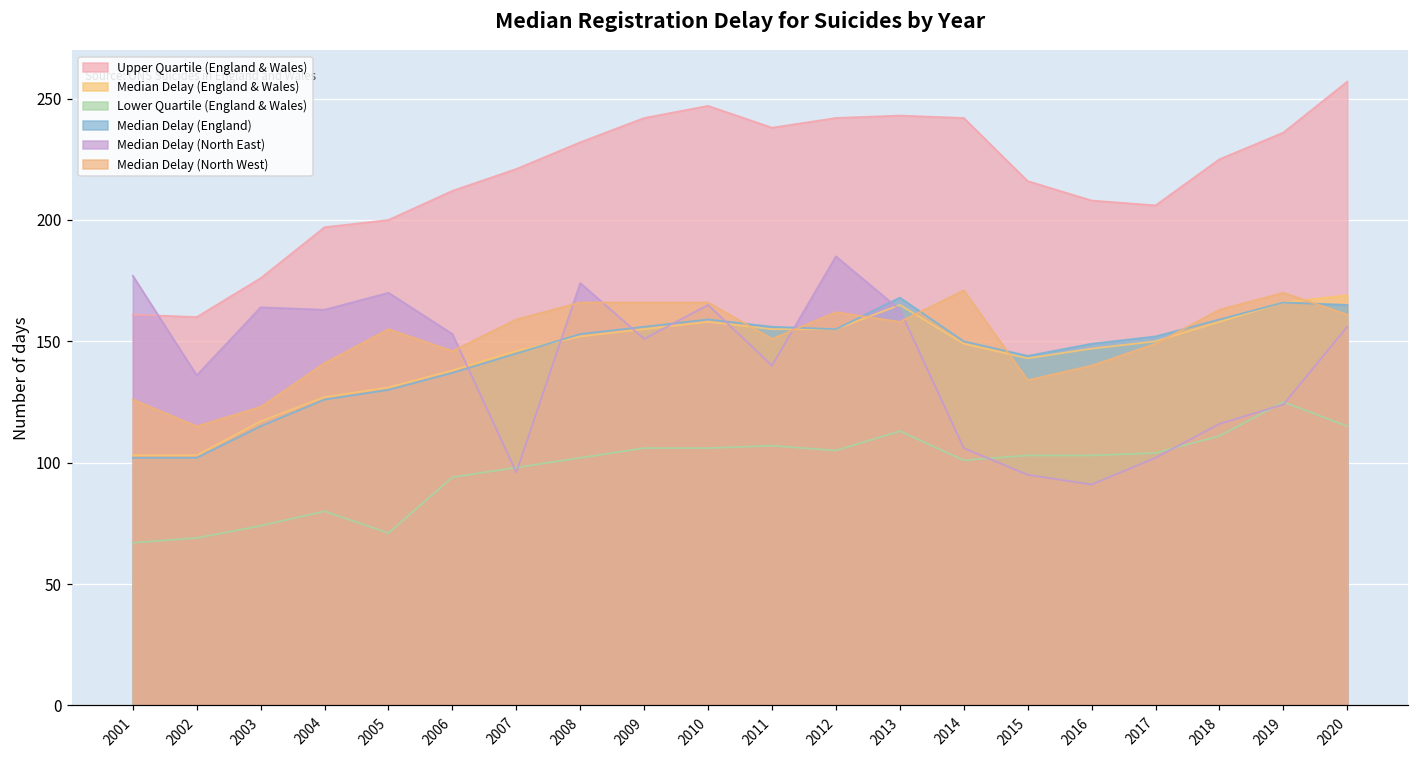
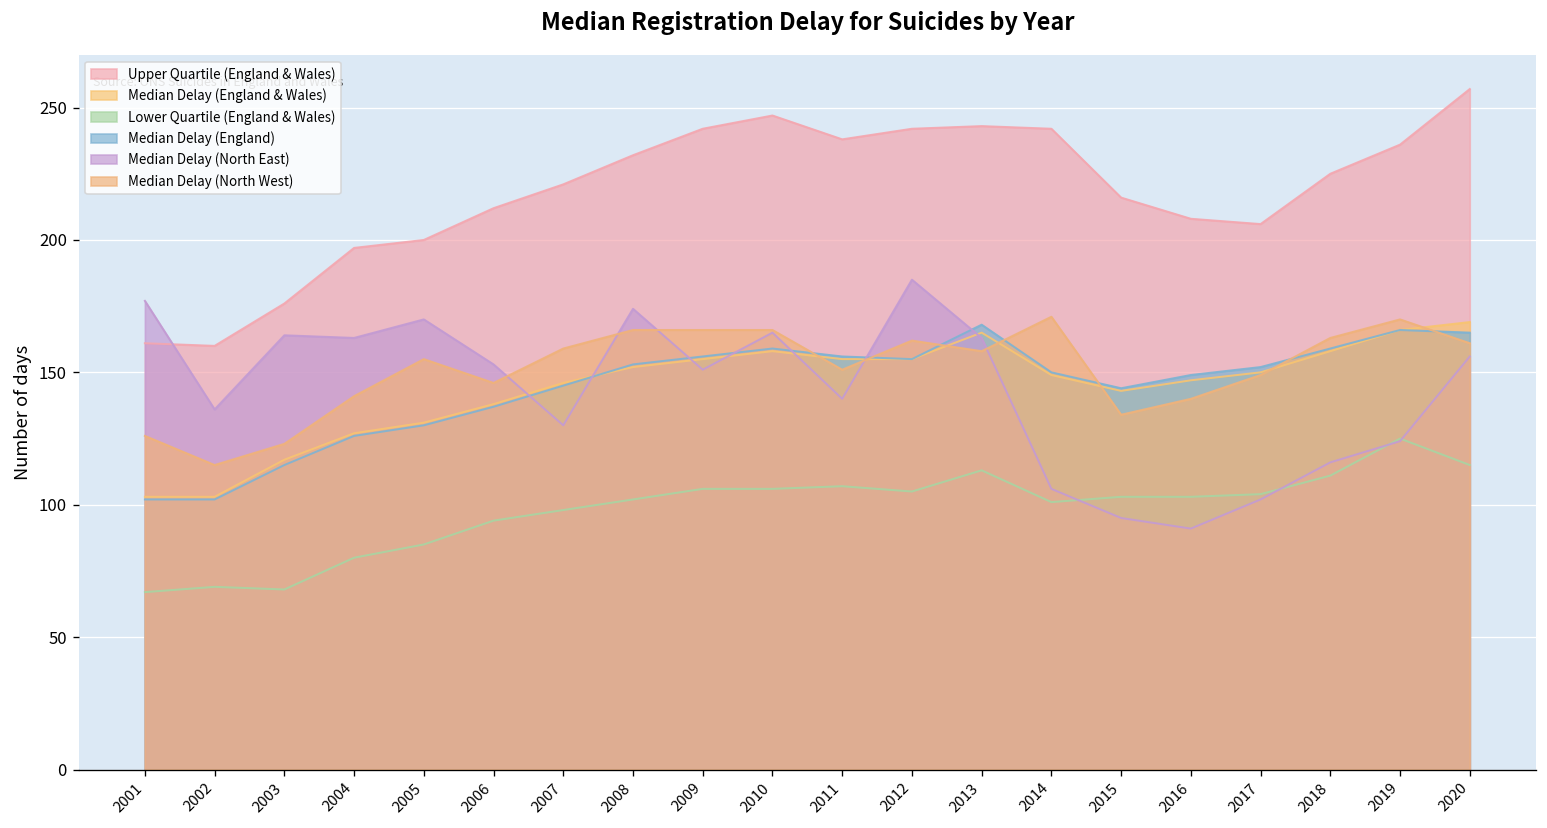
  {
    "Lower Quartile (England & Wales)": {
      "2001": 67,
      "2002": 69,
-     "2003": 74,
+     "2003": 68,
      "2004": 80,
-     "2005": 71,
+     "2005": 85,
      "2006": 94,
      "2007": 98,
      "2008": 102,
      "2009": 106,
      "2010": 106,
      "2011": 107,
      "2012": 105,
      "2013": 113,
      "2014": 101,
      "2015": 103,
      "2016": 103,
      "2017": 104,
      "2018": 111,
      "2020": 115
    },
    "Median Delay (England)": {
      "2003": 115,
      "2013": 168,
      "2016": 149,
      "2017": 152,
      "2020": 165
    },
    "Median Delay (North East)": {
      "2001": 177,
      "2002": 136,
      "2003": 164,
      "2004": 163,
      "2005": 170,
      "2006": 153,
-     "2007": 96,
+     "2007": 130,
      "2008": 174,
      "2009": 151,
      "2011": 140,
      "2012": 185,
      "2013": 163,
      "2014": 106,
      "2015": 95,
      "2016": 91,
      "2017": 102,
      "2018": 116,
      "2020": 156
    }
  }
